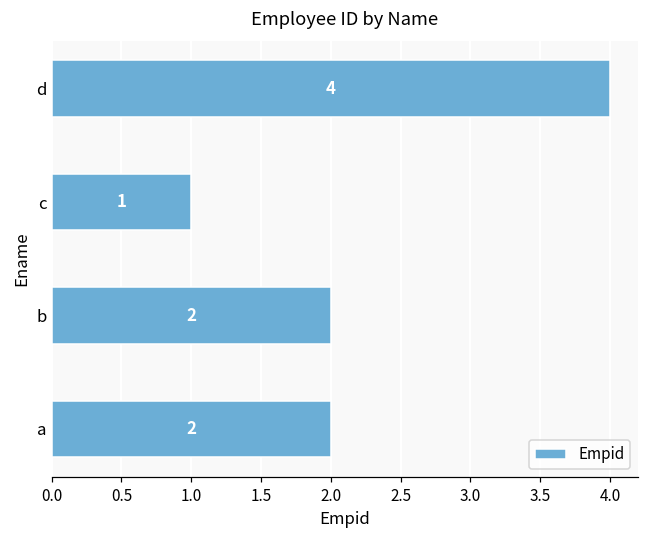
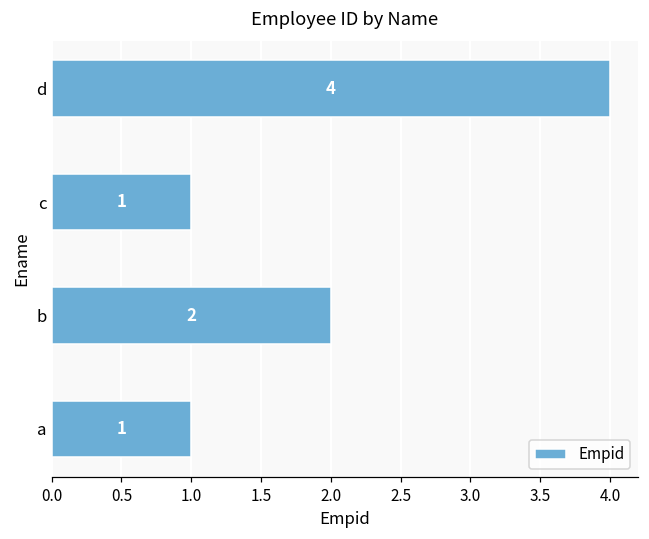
  {
    "d": 4,
    "c": 1,
    "b": 2,
-   "a": 2
+   "a": 1
  }
